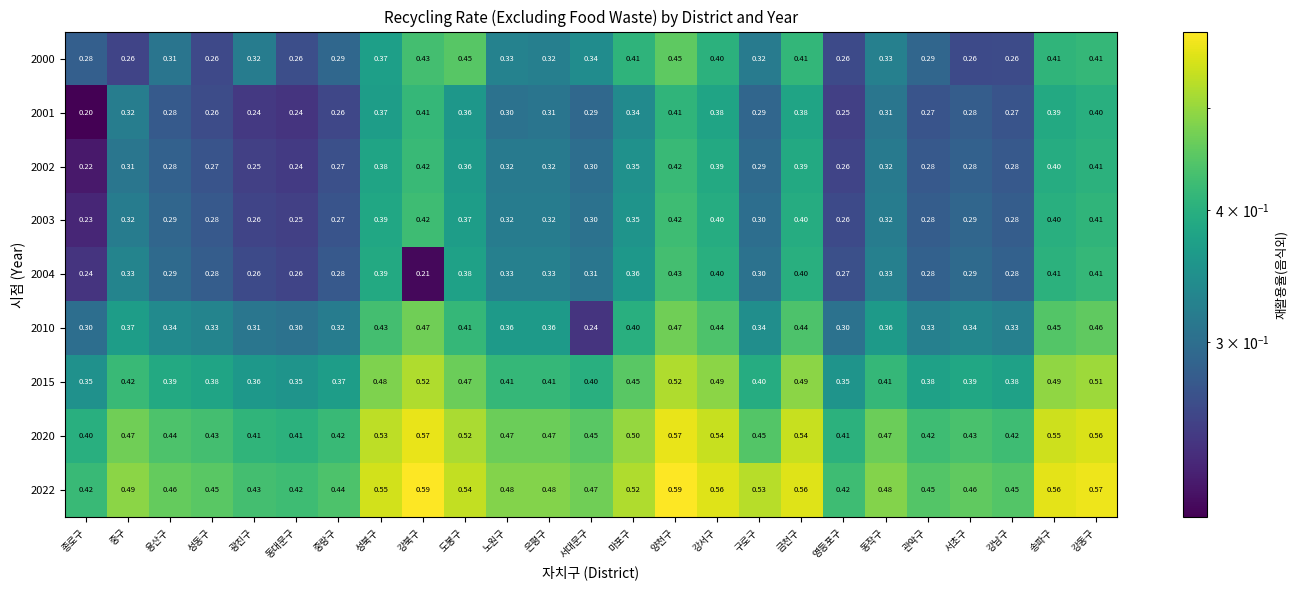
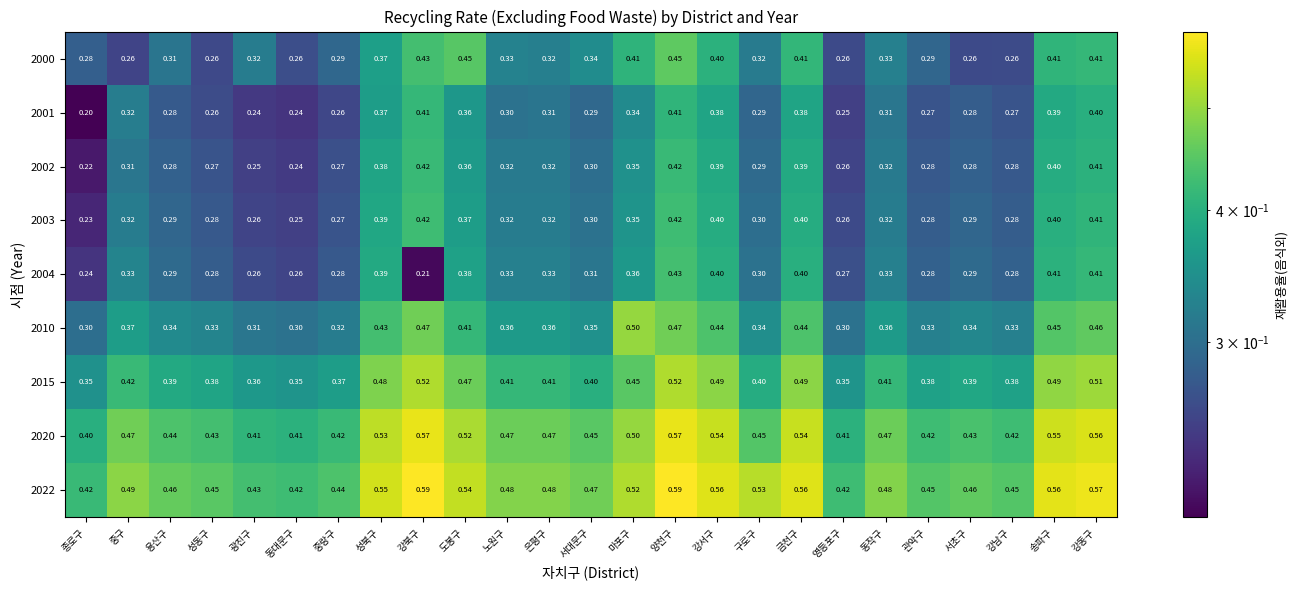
  {
    "2010": {
      "종로구": 0.30,
      "중구": 0.37,
      "용산구": 0.34,
      "성동구": 0.33,
      "광진구": 0.31,
      "동대문구": 0.30,
      "중랑구": 0.32,
      "성북구": 0.43,
      "강북구": 0.47,
      "도봉구": 0.41,
      "노원구": 0.36,
      "은평구": 0.36,
-     "서대문구": 0.24,
-     "마포구": 0.40,
+     "서대문구": 0.35,
+     "마포구": 0.50,
      "양천구": 0.47,
      "강서구": 0.44,
      "구로구": 0.34,
      "금천구": 0.44,
      "영등포구": 0.30,
      "동작구": 0.36,
      "관악구": 0.33,
      "서초구": 0.34,
      "강남구": 0.33,
      "송파구": 0.45,
      "강동구": 0.46
    }
  }
